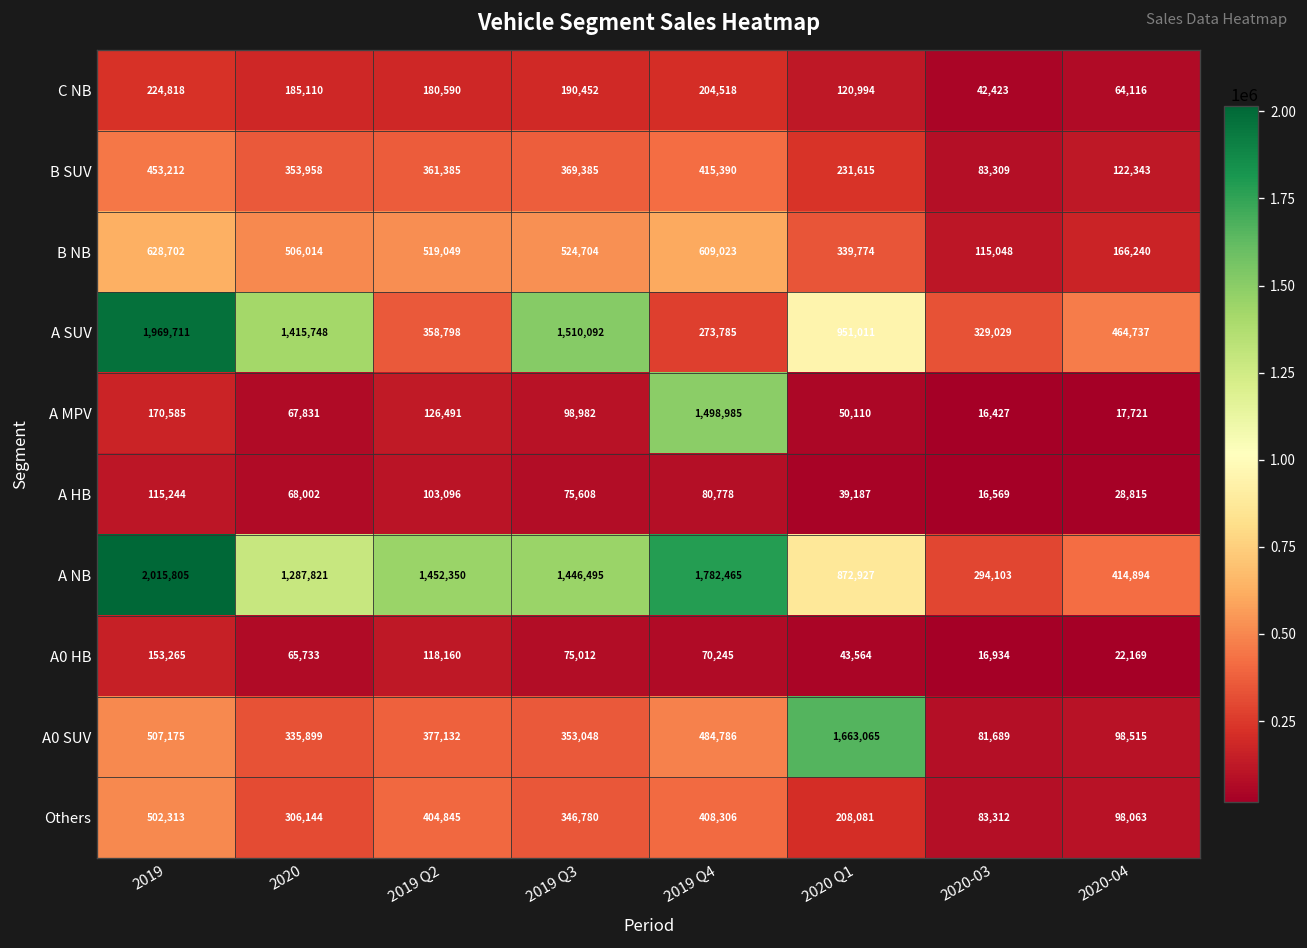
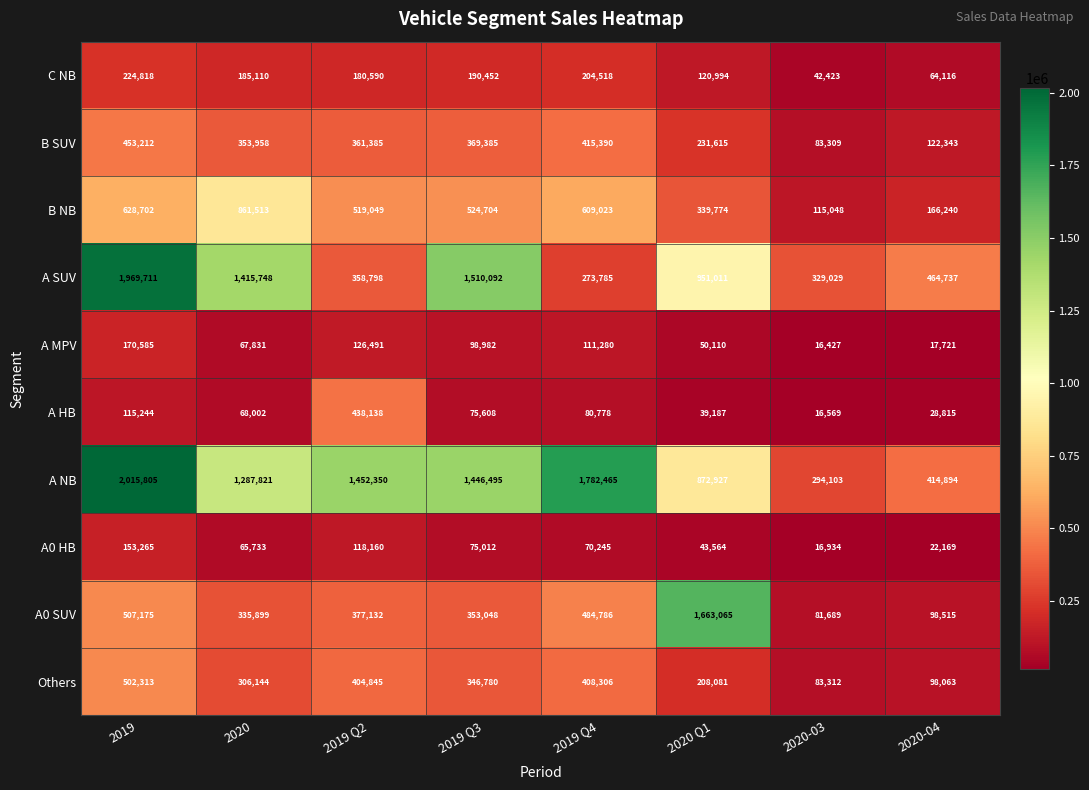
  {
    "C NB": {
      "2019": "224,818",
      "2020": "185,110",
      "2019 Q2": "180,590",
      "2019 Q3": "190,452",
      "2019 Q4": "204,518",
      "2020 Q1": "120,994",
      "2020-03": "42,423",
      "2020-04": "64,116"
    },
    "B SUV": {
      "2019": "453,212",
      "2020": "353,958",
      "2019 Q2": "361,385",
      "2019 Q3": "369,385",
      "2019 Q4": "415,390",
      "2020 Q1": "231,615",
      "2020-03": "83,309",
      "2020-04": "122,343"
    },
    "B NB": {
      "2019": "628,702",
-     "2020": "506,014",
+     "2020": "861,513",
      "2019 Q2": "519,049",
      "2019 Q3": "524,704",
      "2019 Q4": "609,023",
      "2020 Q1": "339,774",
      "2020-03": "115,048",
      "2020-04": "166,240"
    },
    "A SUV": {
      "2019": "1,969,711",
      "2020": "1,415,748",
      "2019 Q2": "358,798",
      "2019 Q3": "1,510,092",
      "2019 Q4": "273,785",
      "2020 Q1": "951,011",
      "2020-03": "329,029",
      "2020-04": "464,737"
    },
    "A MPV": {
      "2019": "170,585",
      "2020": "67,831",
      "2019 Q2": "126,491",
      "2019 Q3": "98,982",
-     "2019 Q4": "1,498,985",
+     "2019 Q4": "111,280",
      "2020 Q1": "50,110",
      "2020-03": "16,427",
      "2020-04": "17,721"
    },
    "A HB": {
      "2019": "115,244",
      "2020": "68,002",
-     "2019 Q2": "103,096",
+     "2019 Q2": "438,138",
      "2019 Q3": "75,608",
      "2019 Q4": "80,778",
      "2020 Q1": "39,187",
      "2020-03": "16,569",
      "2020-04": "28,815"
    },
    "A NB": {
      "2019": "2,015,805",
      "2020": "1,287,821",
      "2019 Q2": "1,452,350",
      "2019 Q3": "1,446,495",
      "2019 Q4": "1,782,465",
      "2020 Q1": "872,927",
      "2020-03": "294,103",
      "2020-04": "414,894"
    },
    "A0 HB": {
      "2019": "153,265",
      "2020": "65,733",
      "2019 Q2": "118,160",
      "2019 Q3": "75,012",
      "2019 Q4": "70,245",
      "2020 Q1": "43,564",
      "2020-03": "16,934",
      "2020-04": "22,169"
    },
    "A0 SUV": {
      "2019": "507,175",
      "2020": "335,899",
      "2019 Q2": "377,132",
      "2019 Q3": "353,048",
      "2019 Q4": "484,786",
      "2020 Q1": "1,663,065",
      "2020-03": "81,689",
      "2020-04": "98,515"
    },
    "Others": {
      "2019": "502,313",
      "2020": "306,144",
      "2019 Q2": "404,845",
      "2019 Q3": "346,780",
      "2019 Q4": "408,306",
      "2020 Q1": "208,081",
      "2020-03": "83,312",
      "2020-04": "98,063"
    }
  }
